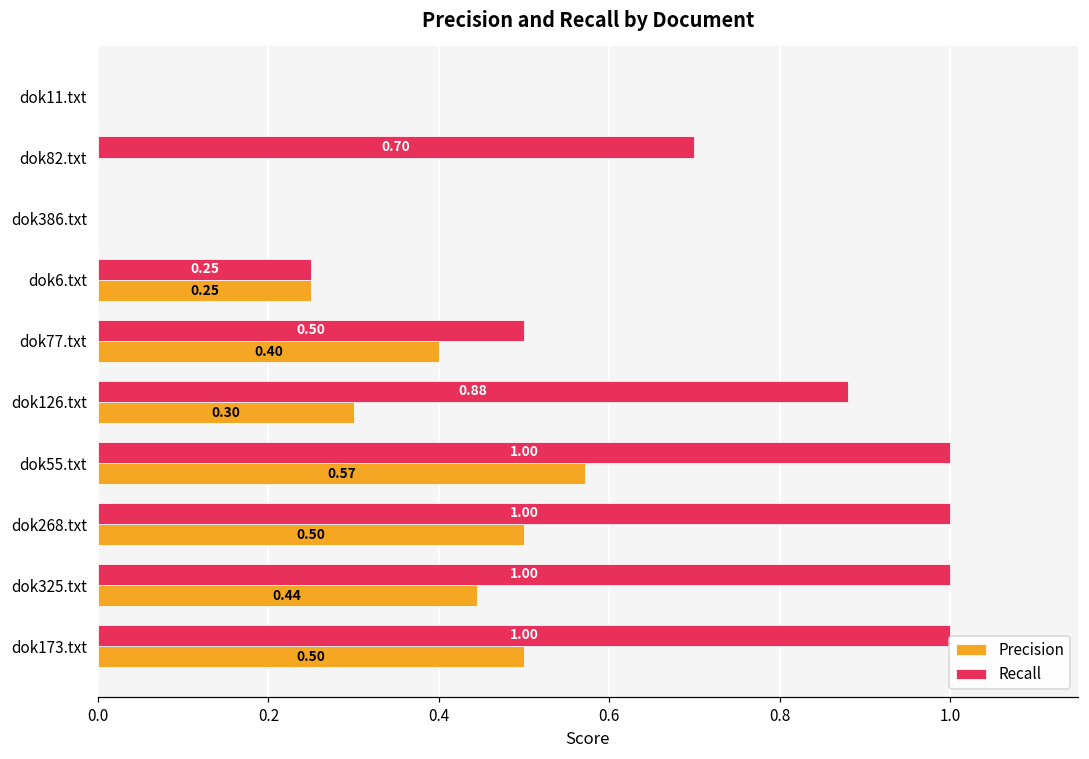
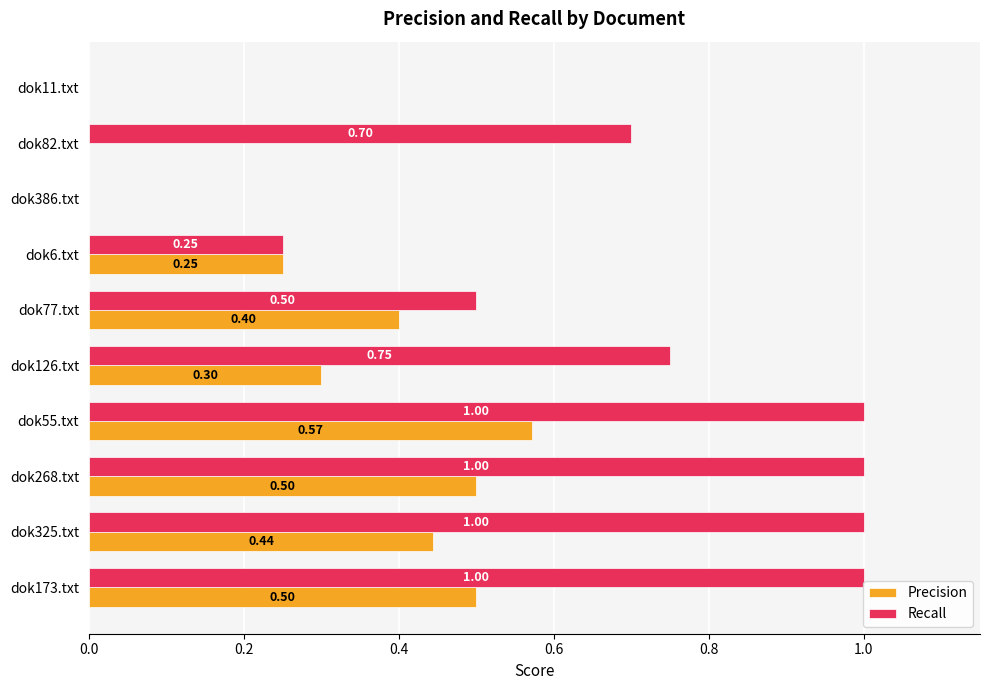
  {
    "Precision": {
      "dok6.txt": 0.25,
      "dok77.txt": 0.40,
      "dok126.txt": 0.30,
      "dok55.txt": 0.57,
      "dok268.txt": 0.50,
      "dok325.txt": 0.44,
      "dok173.txt": 0.50
    },
    "Recall": {
      "dok82.txt": 0.70,
      "dok6.txt": 0.25,
      "dok77.txt": 0.50,
-     "dok126.txt": 0.88,
+     "dok126.txt": 0.75,
      "dok55.txt": 1.00,
      "dok268.txt": 1.00,
      "dok325.txt": 1.00,
      "dok173.txt": 1.00
    }
  }
